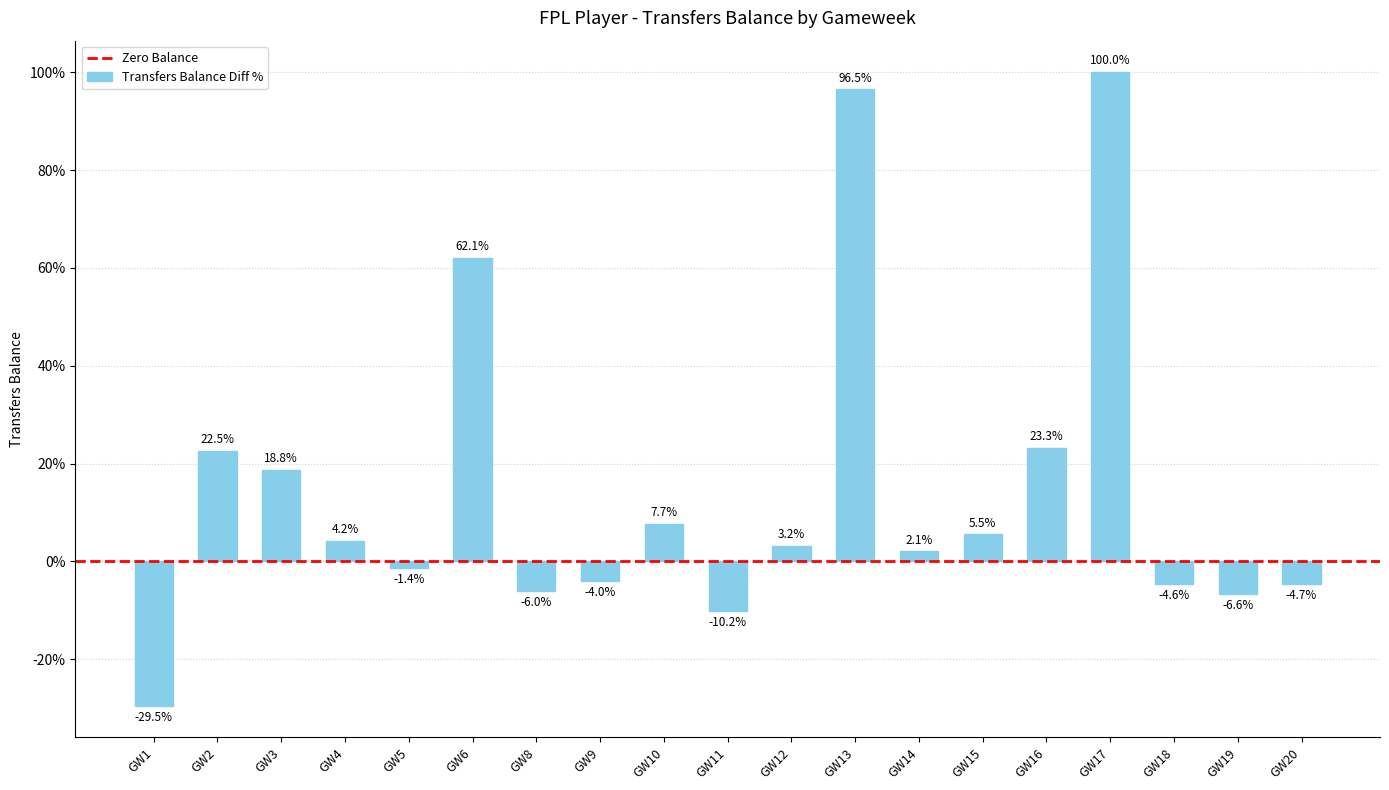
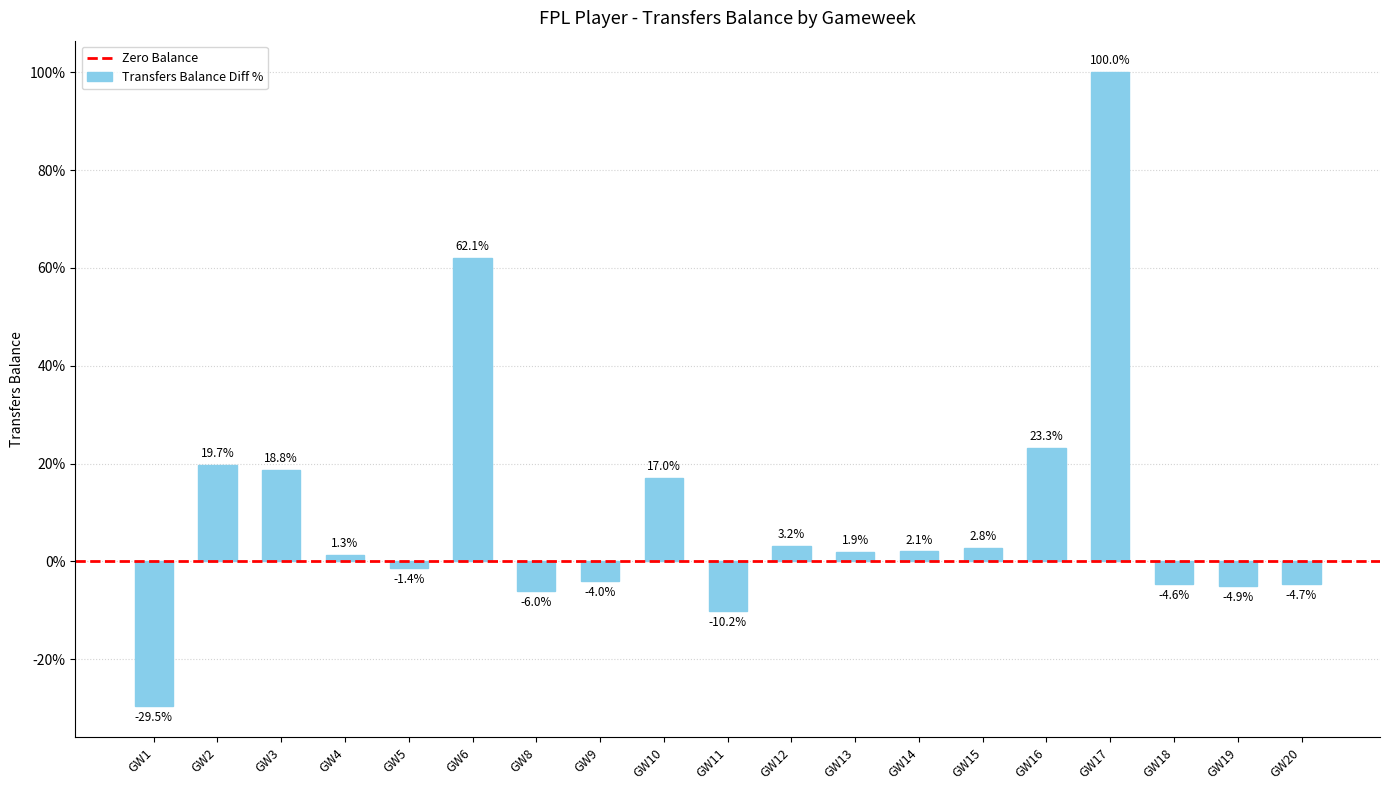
  {
    "GW1": "-29.5%",
-   "GW2": "22.5%",
+   "GW2": "19.7%",
    "GW3": "18.8%",
-   "GW4": "4.2%",
+   "GW4": "1.3%",
    "GW5": "-1.4%",
    "GW6": "62.1%",
    "GW8": "-6.0%",
    "GW9": "-4.0%",
-   "GW10": "7.7%",
+   "GW10": "17.0%",
    "GW11": "-10.2%",
    "GW12": "3.2%",
-   "GW13": "96.5%",
+   "GW13": "1.9%",
    "GW14": "2.1%",
-   "GW15": "5.5%",
+   "GW15": "2.8%",
    "GW16": "23.3%",
    "GW17": "100.0%",
    "GW18": "-4.6%",
-   "GW19": "-6.6%",
+   "GW19": "-4.9%",
    "GW20": "-4.7%"
  }
